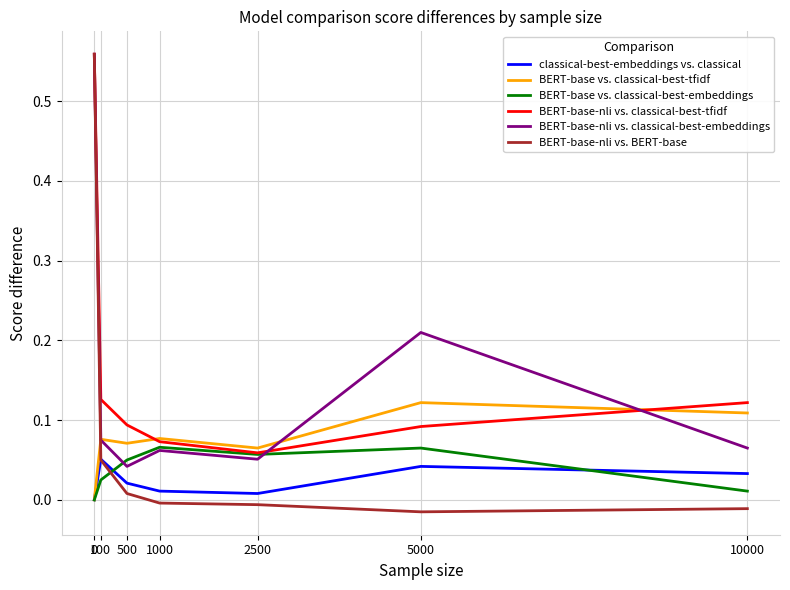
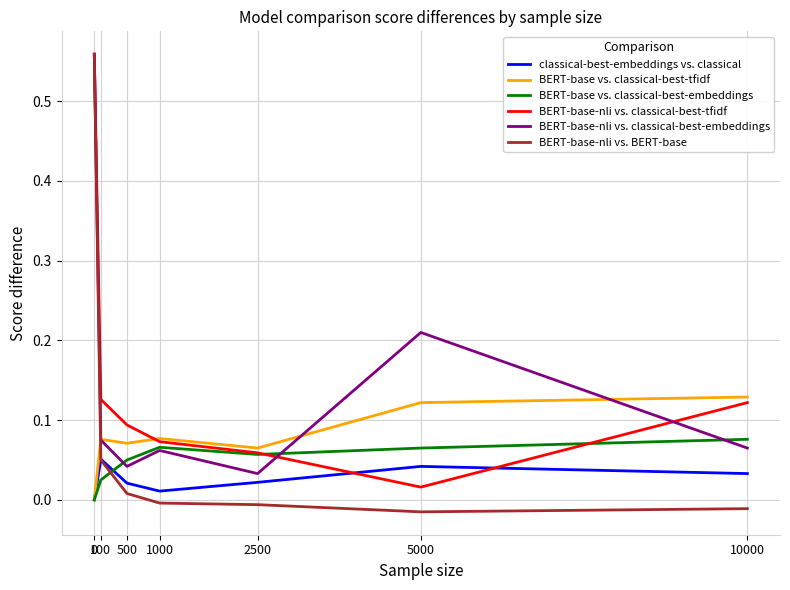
  {
    "classical-best-embeddings vs. classical": {
      "500": 0.02,
      "1000": 0.01,
-     "2500": 0.01,
+     "2500": 0.02,
      "5000": 0.04,
      "10000": 0.03
    },
    "BERT-base vs. classical-best-tfidf": {
      "500": 0.07,
      "1000": 0.08,
      "2500": 0.07,
      "5000": 0.12,
-     "10000": 0.11
+     "10000": 0.13
    },
    "BERT-base vs. classical-best-embeddings": {
      "500": 0.05,
      "1000": 0.07,
      "5000": 0.07,
-     "10000": 0.01
+     "10000": 0.08
    },
    "BERT-base-nli vs. classical-best-tfidf": {
      "500": 0.09,
      "1000": 0.07,
-     "5000": 0.09,
+     "5000": 0.02,
      "10000": 0.12
    },
    "BERT-base-nli vs. classical-best-embeddings": {
      "500": 0.04,
      "1000": 0.06,
-     "2500": 0.05,
+     "2500": 0.03,
      "5000": 0.21,
      "10000": 0.07
    },
    "BERT-base-nli vs. BERT-base": {
      "500": 0.01,
      "1000": 0.00,
      "2500": -0.01,
      "5000": -0.02,
      "10000": -0.01
    }
  }
